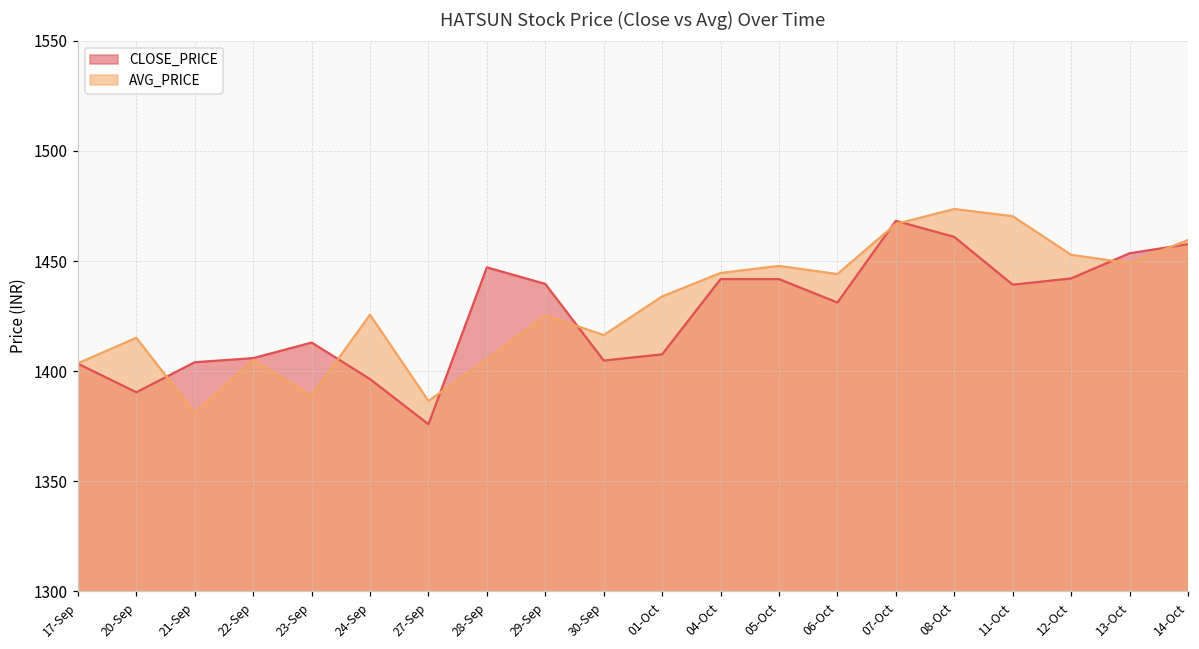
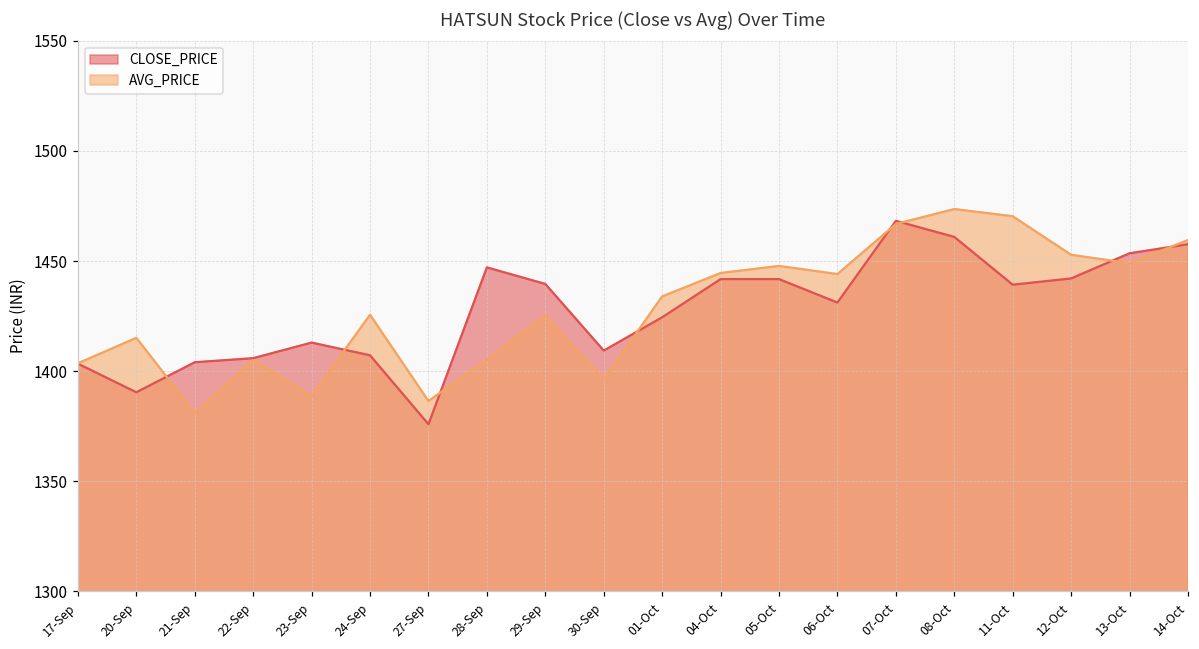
  {
    "CLOSE_PRICE": {
      "20-Sep": 1390,
      "21-Sep": 1404,
      "23-Sep": 1413,
-     "24-Sep": 1396,
+     "24-Sep": 1407,
      "27-Sep": 1376,
      "28-Sep": 1447,
      "29-Sep": 1440,
-     "30-Sep": 1405,
-     "01-Oct": 1408,
+     "30-Sep": 1409,
+     "01-Oct": 1424,
      "04-Oct": 1442,
      "05-Oct": 1442,
      "06-Oct": 1431,
      "07-Oct": 1468,
      "08-Oct": 1461,
      "11-Oct": 1439,
      "12-Oct": 1442,
      "13-Oct": 1454,
      "14-Oct": 1458
    },
    "AVG_PRICE": {
      "20-Sep": 1415,
      "21-Sep": 1381,
      "23-Sep": 1389,
      "24-Sep": 1426,
      "27-Sep": 1386,
      "28-Sep": 1405,
      "29-Sep": 1425,
-     "30-Sep": 1416,
+     "30-Sep": 1396,
      "01-Oct": 1434,
      "04-Oct": 1445,
      "05-Oct": 1448,
      "06-Oct": 1444,
      "07-Oct": 1467,
      "08-Oct": 1474,
      "11-Oct": 1470,
      "12-Oct": 1453,
      "13-Oct": 1449,
      "14-Oct": 1460
    }
  }
